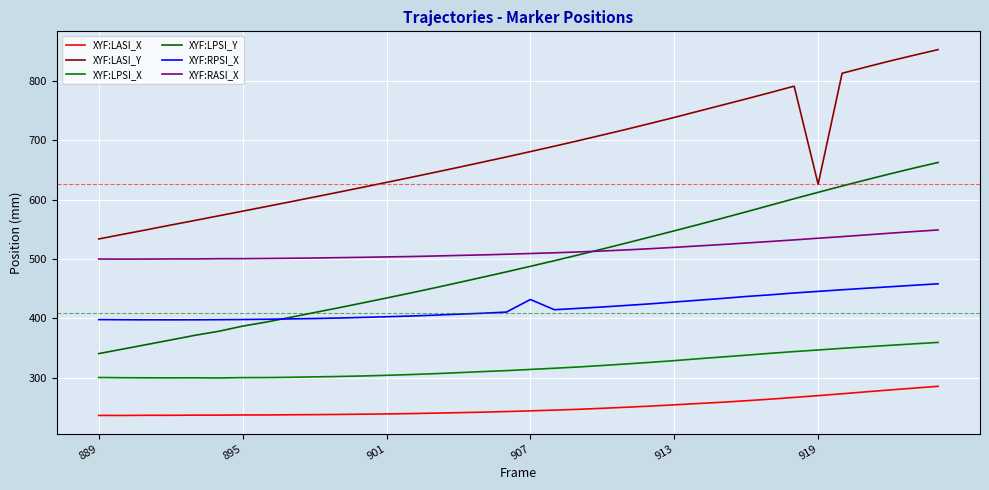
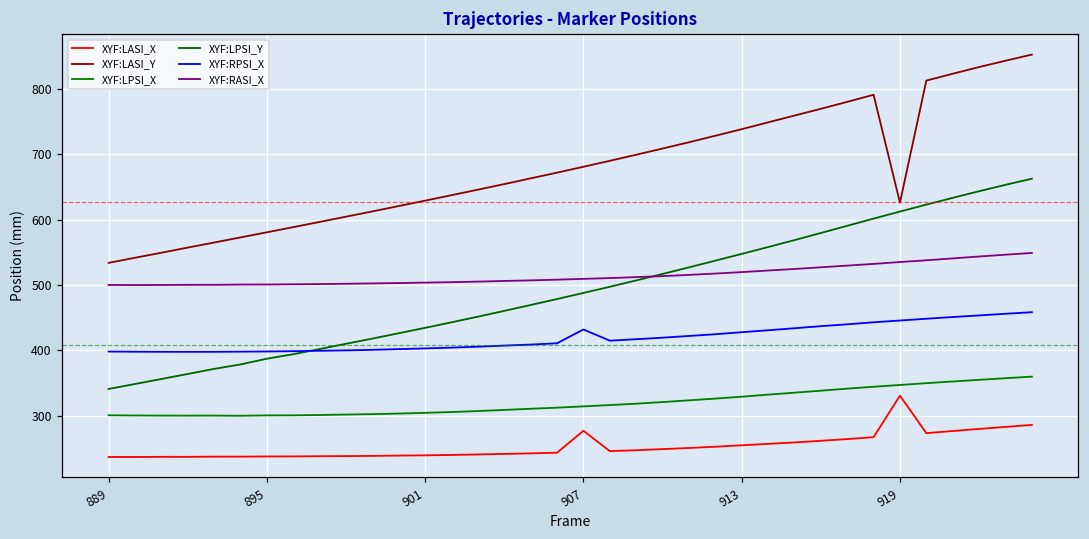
  {
    "XYF:LASI_X": {
      "889": 240,
      "895": 240,
      "901": 240,
-     "907": 240,
+     "907": 280,
      "913": 250,
-     "919": 270
+     "919": 330
    },
    "XYF:LASI_Y": {
      "889": 530,
      "895": 580,
      "901": 630,
      "907": 680,
      "913": 740,
      "919": 630
    },
    "XYF:RPSI_X": {
      "889": 400,
      "895": 400,
      "901": 400,
      "907": 430,
      "913": 430,
      "919": 450
    },
    "XYF:RASI_X": {
      "889": 500,
      "895": 500,
      "901": 500,
      "907": 510,
      "913": 520,
      "919": 530
    }
  }
